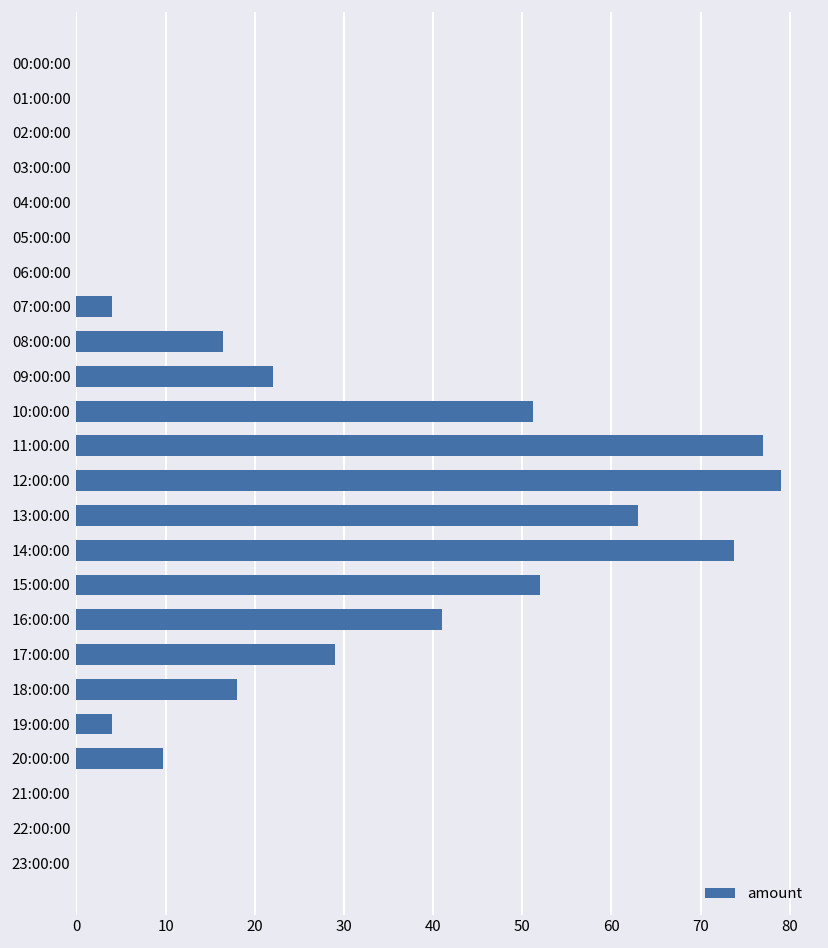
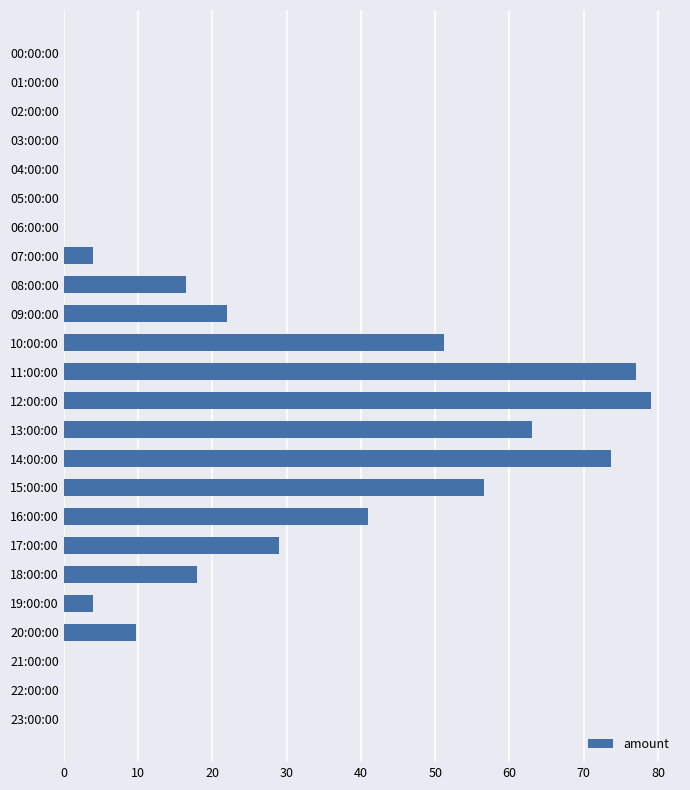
  {
    "00:00:00": 0,
    "01:00:00": 0,
    "02:00:00": 0,
    "03:00:00": 0,
    "04:00:00": 0,
    "05:00:00": 0,
    "06:00:00": 0,
    "07:00:00": 4,
    "08:00:00": 17,
    "09:00:00": 22,
    "10:00:00": 51,
    "11:00:00": 77,
    "12:00:00": 79,
    "13:00:00": 63,
    "14:00:00": 74,
-   "15:00:00": 52,
+   "15:00:00": 57,
    "16:00:00": 41,
    "17:00:00": 29,
    "18:00:00": 18,
    "19:00:00": 4,
    "20:00:00": 10,
    "21:00:00": 0,
    "22:00:00": 0,
    "23:00:00": 0
  }
